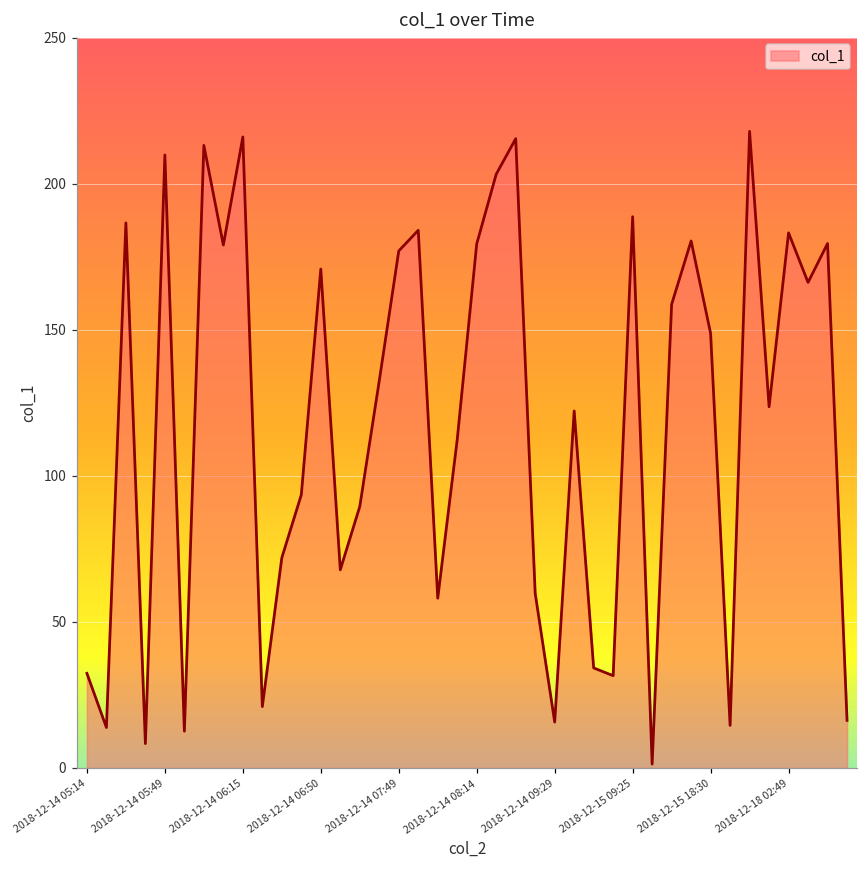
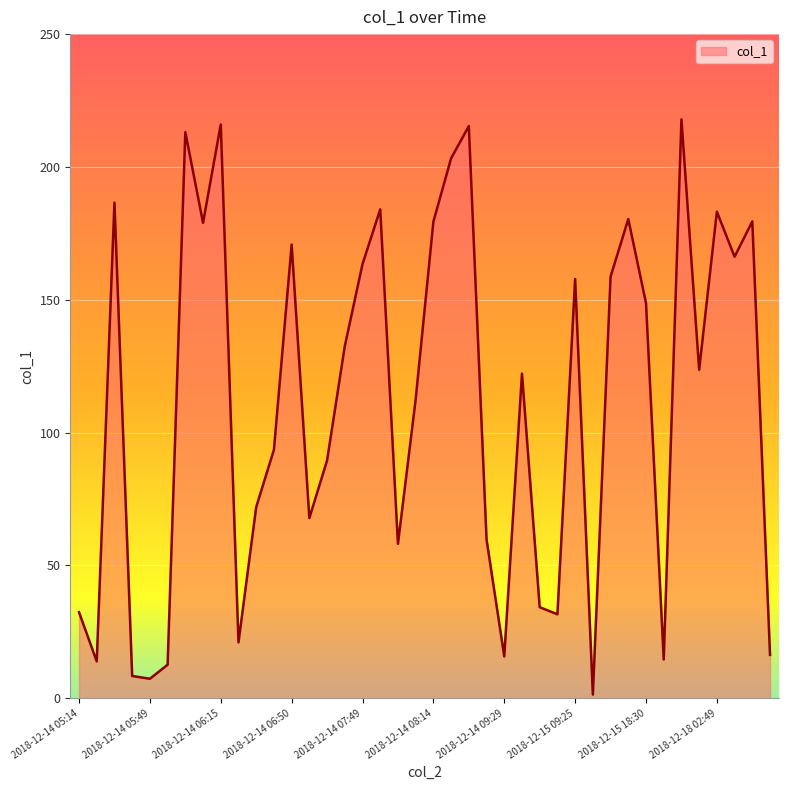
  {
    "2018-12-14 05:14": 32,
-   "2018-12-14 05:49": 210,
+   "2018-12-14 05:49": 7,
    "2018-12-14 06:15": 216,
    "2018-12-14 06:50": 171,
-   "2018-12-14 07:49": 177,
+   "2018-12-14 07:49": 163,
    "2018-12-14 08:14": 179,
    "2018-12-14 09:29": 16,
-   "2018-12-15 09:25": 189,
+   "2018-12-15 09:25": 158,
    "2018-12-18 02:49": 183
  }
